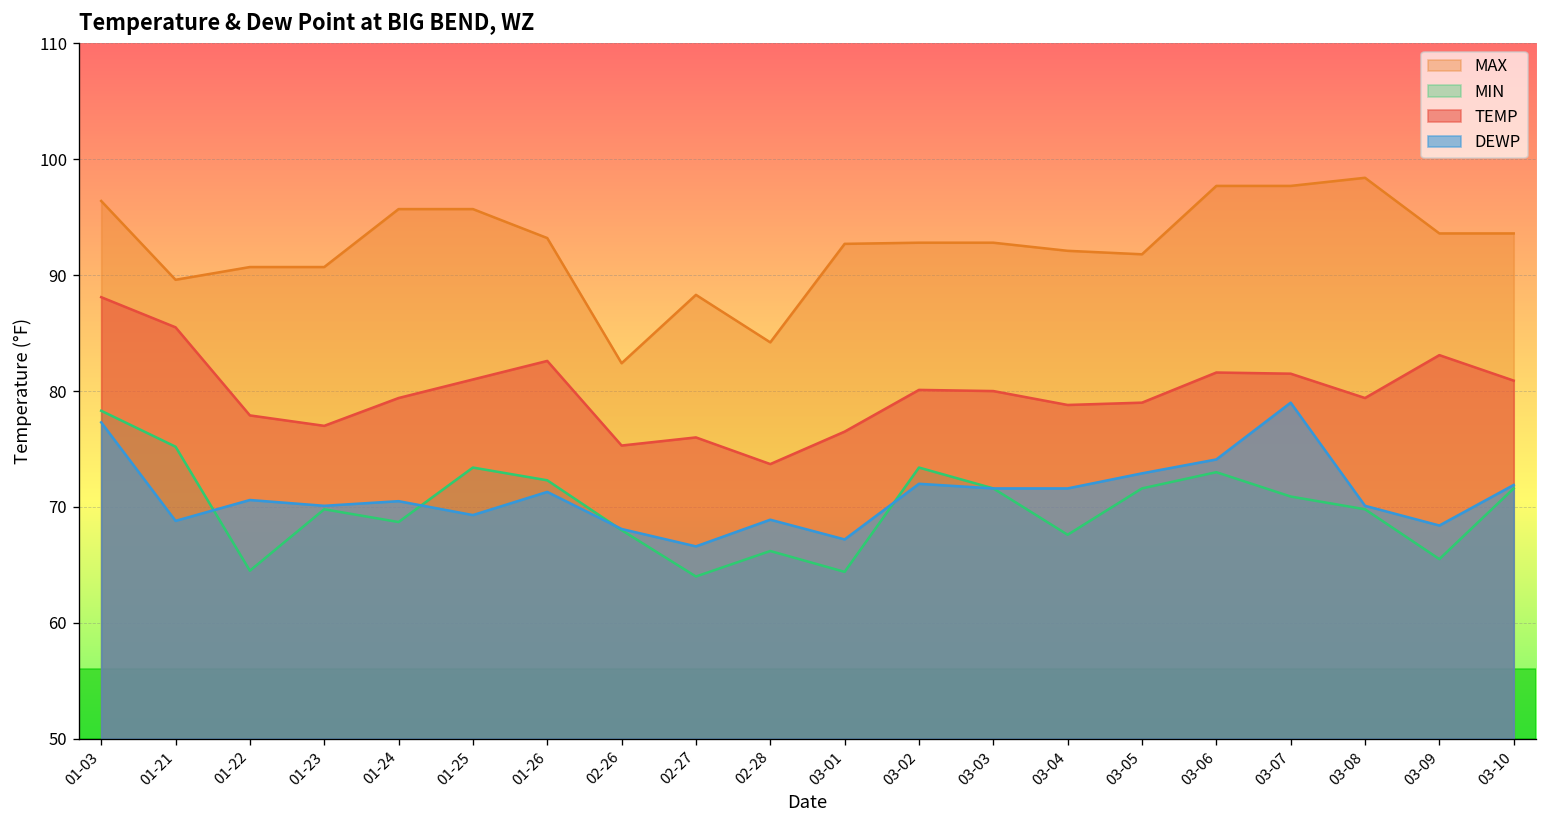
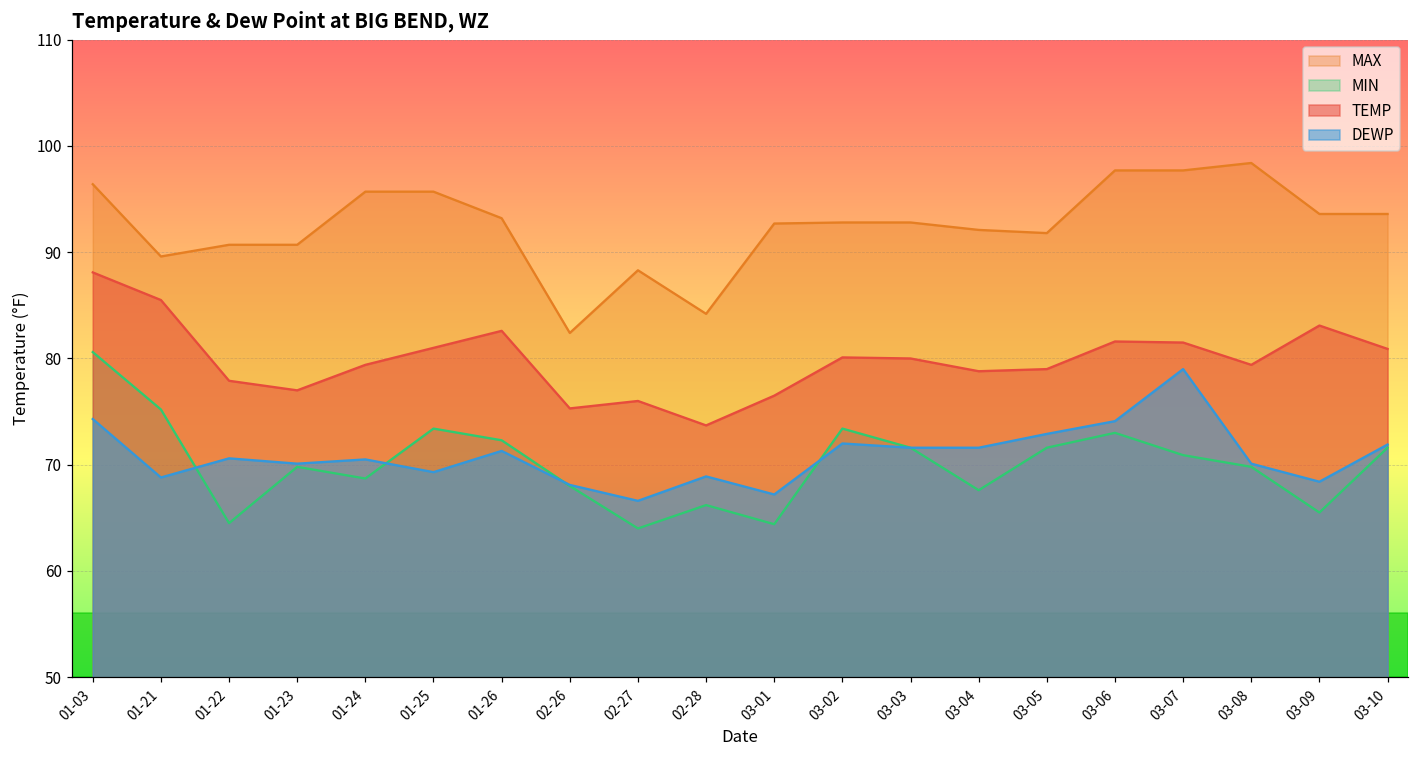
  {
    "MIN": {
-     "01-03": 78,
+     "01-03": 81,
      "01-21": 75,
      "01-22": 65,
      "01-23": 70,
      "01-24": 69,
      "01-25": 73,
      "01-26": 72,
      "02-27": 64,
      "02-28": 66,
      "03-01": 64,
      "03-02": 73,
      "03-04": 68,
      "03-05": 72,
      "03-06": 73,
      "03-07": 71,
      "03-08": 70,
      "03-09": 66,
      "03-10": 72
    },
    "DEWP": {
-     "01-03": 77,
+     "01-03": 74,
      "01-21": 69,
      "01-22": 71,
      "01-23": 70,
      "01-24": 71,
      "01-25": 69,
      "01-26": 71,
      "02-27": 67,
      "02-28": 69,
      "03-01": 67,
      "03-02": 72,
      "03-04": 72,
      "03-05": 73,
      "03-06": 74,
      "03-07": 79,
      "03-08": 70,
      "03-09": 68,
      "03-10": 72
    }
  }
